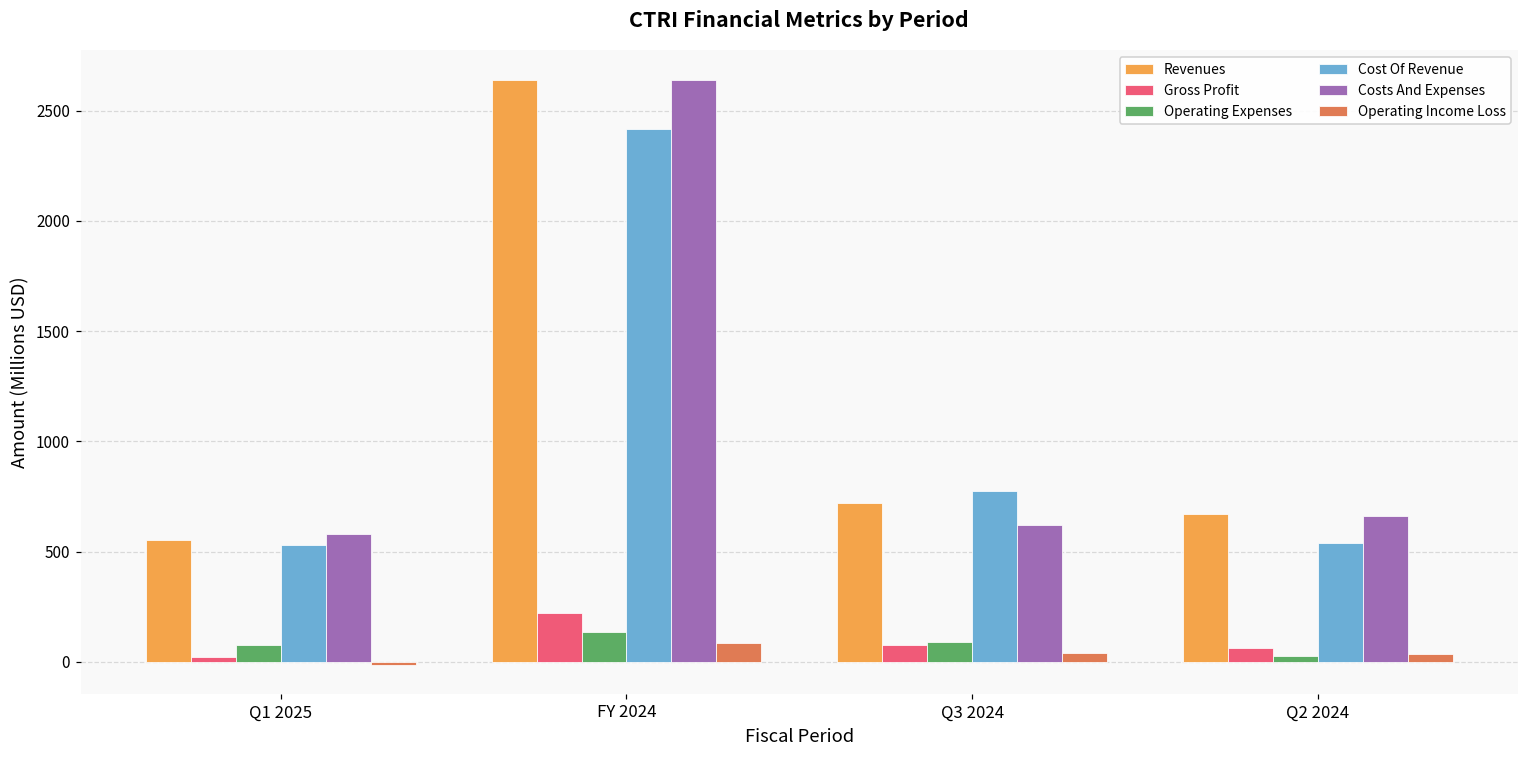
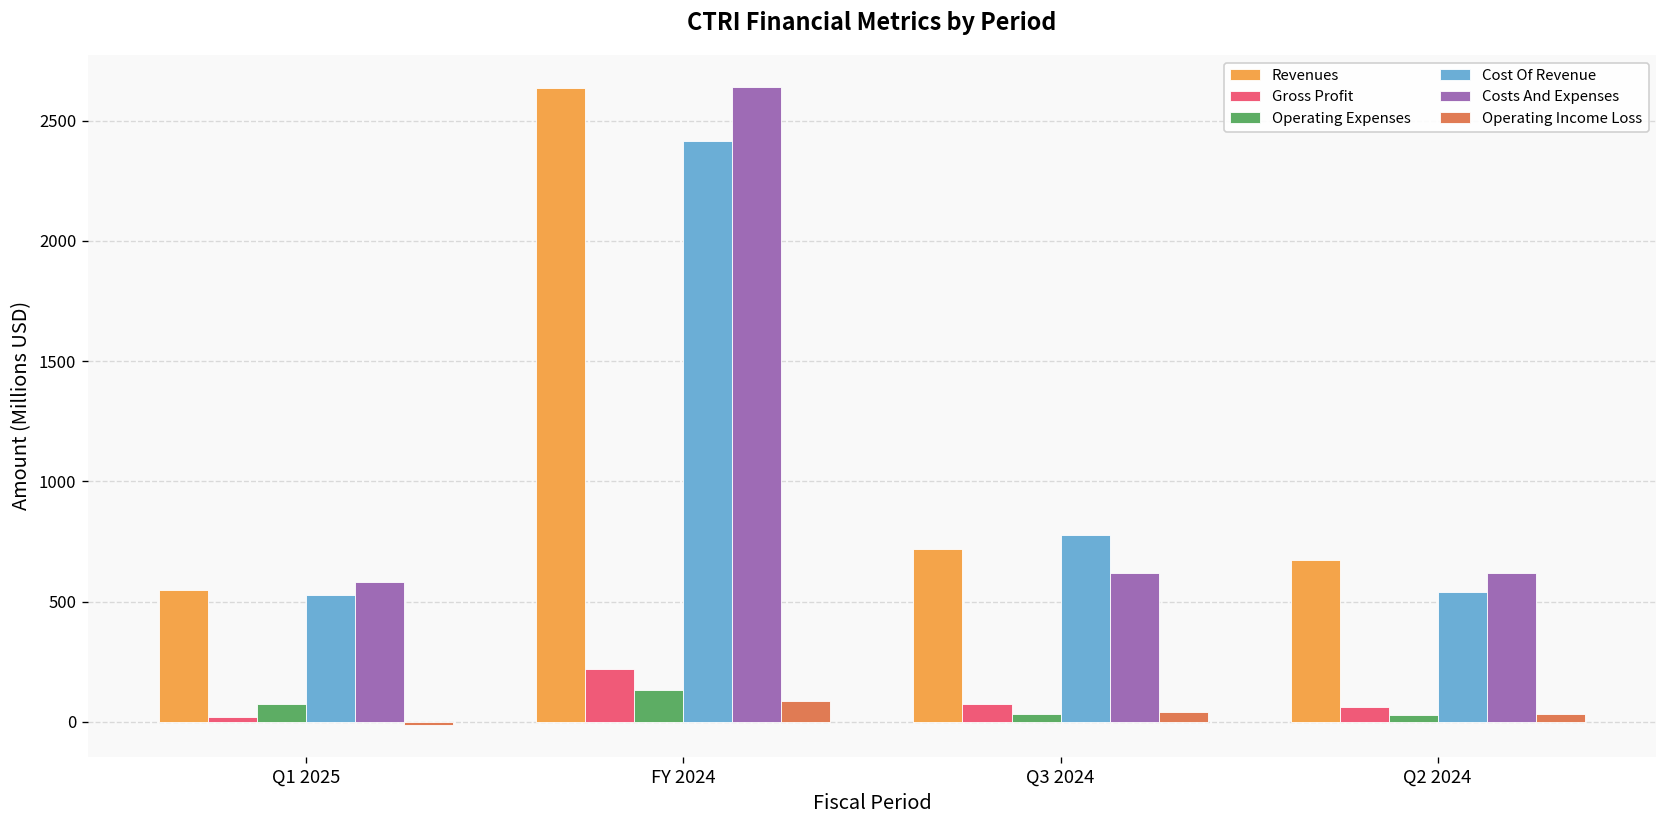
  {
    "Operating Expenses": {
      "Q1 2025": 70,
      "FY 2024": 130,
-     "Q3 2024": 90,
+     "Q3 2024": 30,
      "Q2 2024": 30
    },
    "Cost Of Revenue": {
      "Q1 2025": 530,
      "FY 2024": 2420,
      "Q3 2024": 780,
      "Q2 2024": 540
    },
    "Costs And Expenses": {
      "Q1 2025": 580,
      "FY 2024": 2640,
      "Q3 2024": 620,
-     "Q2 2024": 660
+     "Q2 2024": 620
    }
  }
